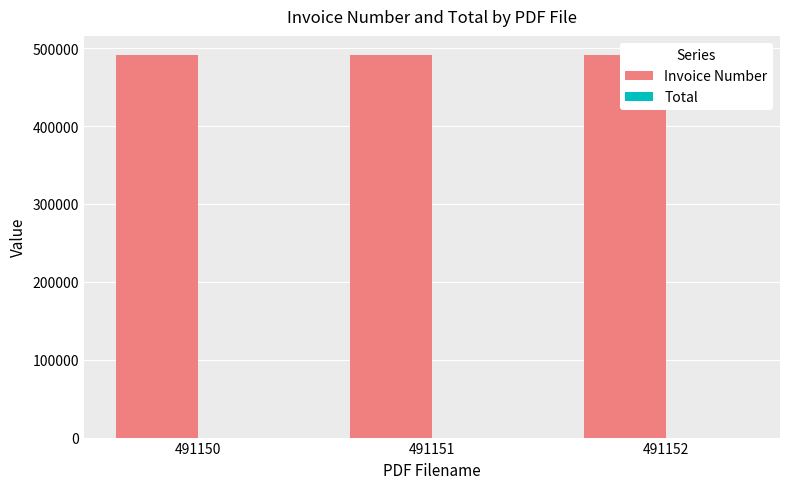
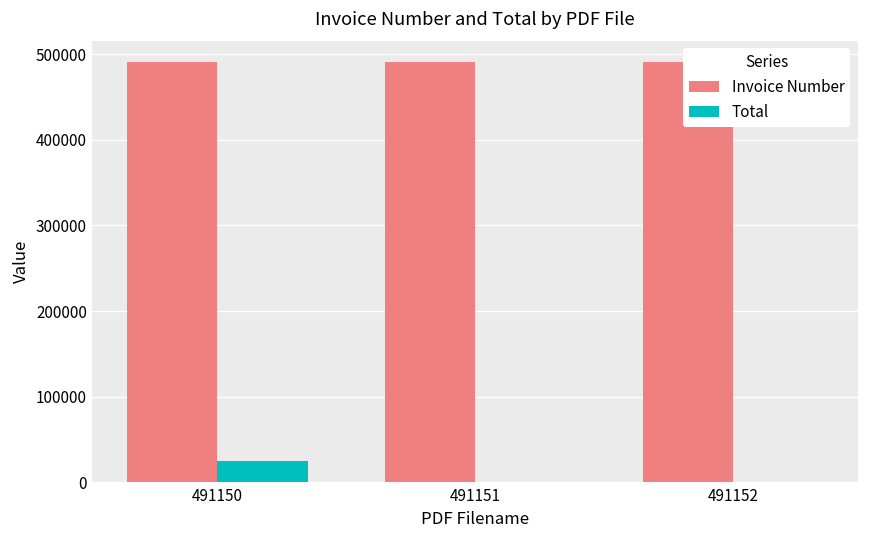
  {
    "Invoice Number": {
      "491150": 490000,
      "491151": 490000
    },
    "Total": {
-     "491150": 0
+     "491150": 20000
    }
  }
